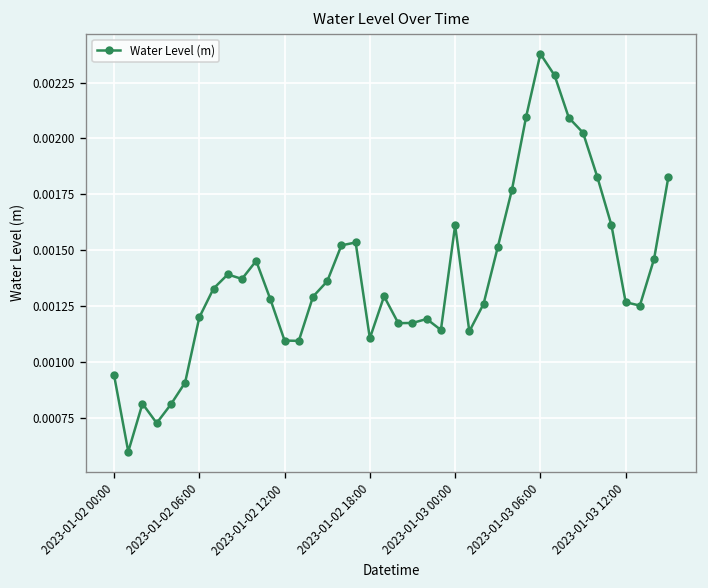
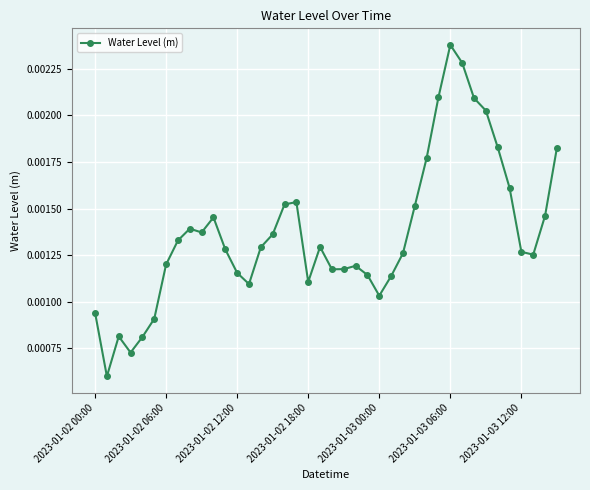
  {
    "2023-01-02 00:00": 0.00094,
    "2023-01-02 06:00": 0.00120,
-   "2023-01-02 12:00": 0.00110,
+   "2023-01-02 12:00": 0.00116,
    "2023-01-02 18:00": 0.00111,
-   "2023-01-03 00:00": 0.00161,
+   "2023-01-03 00:00": 0.00103,
    "2023-01-03 06:00": 0.00238,
    "2023-01-03 12:00": 0.00127
  }
